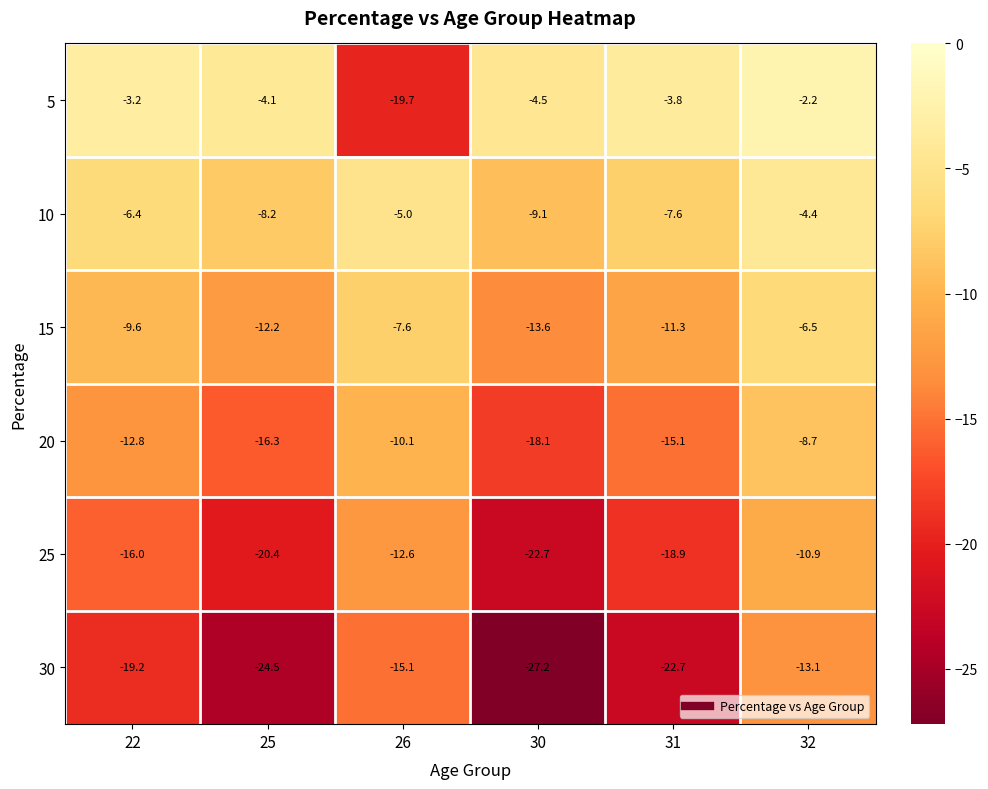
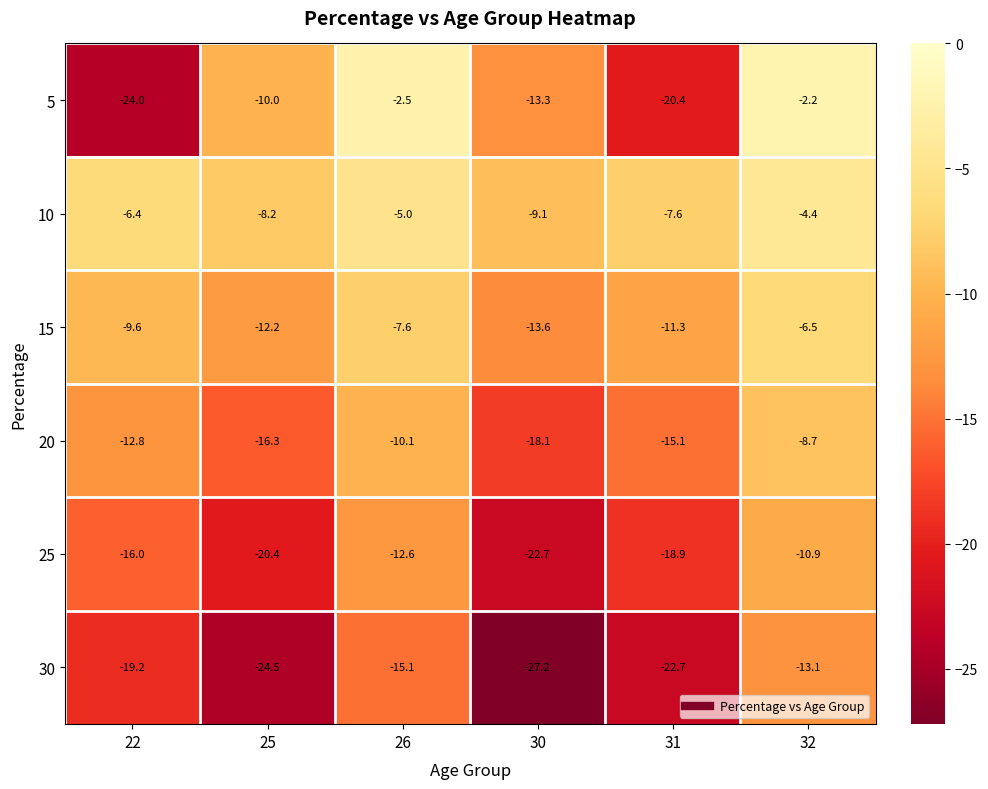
  {
    "5": {
-     "22": -3.2,
-     "25": -4.1,
-     "26": -19.7,
-     "30": -4.5,
-     "31": -3.8,
+     "22": -24.0,
+     "25": -10.0,
+     "26": -2.5,
+     "30": -13.3,
+     "31": -20.4,
      "32": -2.2
    },
    "10": {
      "22": -6.4,
      "25": -8.2,
      "26": -5.0,
      "30": -9.1,
      "31": -7.6,
      "32": -4.4
    },
    "15": {
      "22": -9.6,
      "25": -12.2,
      "26": -7.6,
      "30": -13.6,
      "31": -11.3,
      "32": -6.5
    },
    "20": {
      "22": -12.8,
      "25": -16.3,
      "26": -10.1,
      "30": -18.1,
      "31": -15.1,
      "32": -8.7
    },
    "25": {
      "22": -16.0,
      "25": -20.4,
      "26": -12.6,
      "30": -22.7,
      "31": -18.9,
      "32": -10.9
    },
    "30": {
      "22": -19.2,
      "25": -24.5,
      "26": -15.1,
      "30": -27.2,
      "31": -22.7,
      "32": -13.1
    }
  }
